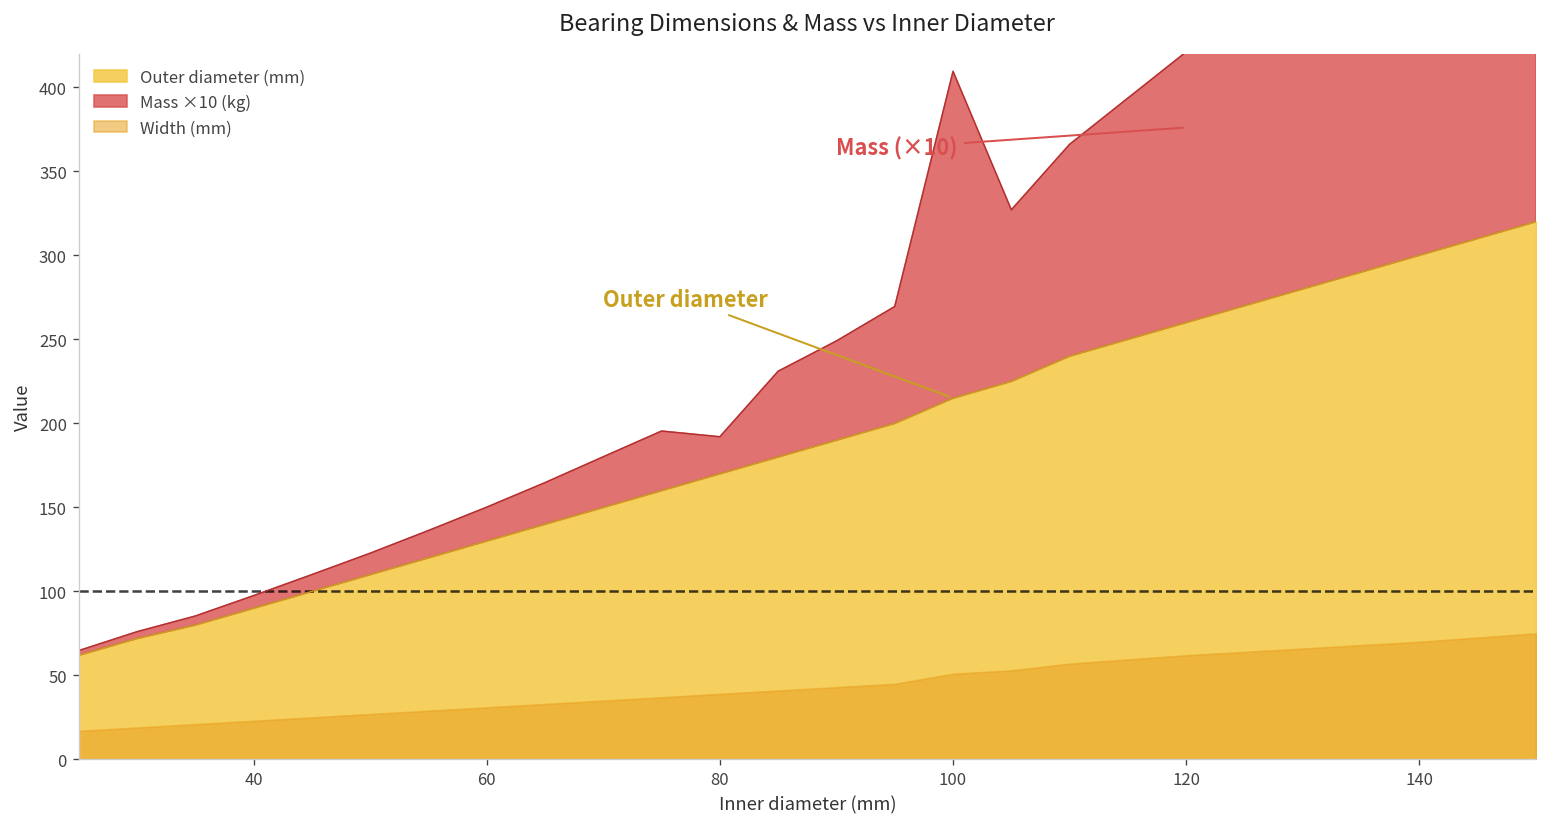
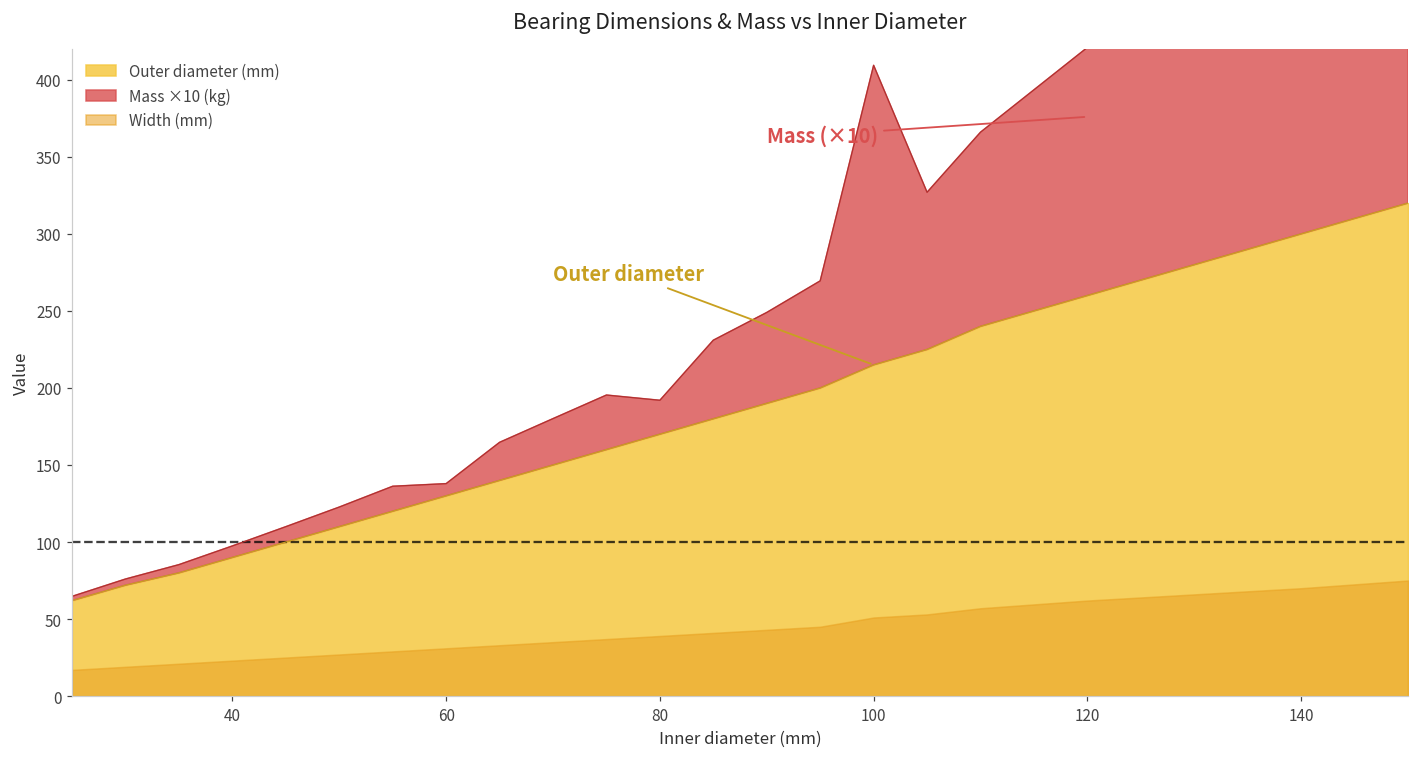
  {
    "Mass ×10 (kg)": {
      "40": 7,
-     "60": 20,
+     "60": 8,
      "80": 22,
      "100": 194,
      "120": 161
    }
  }
